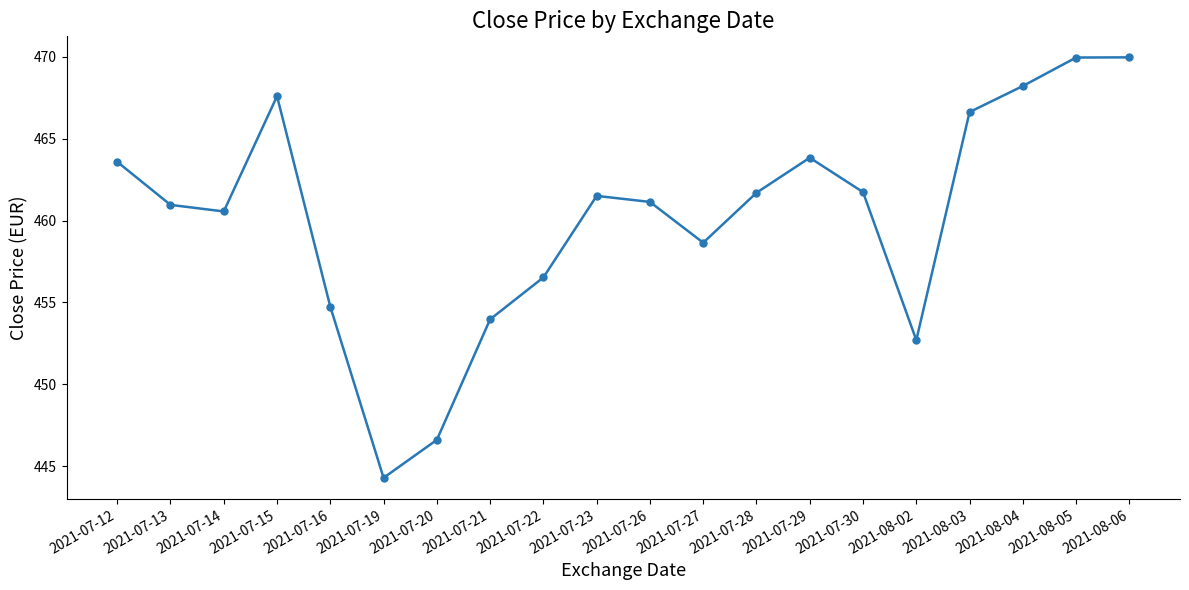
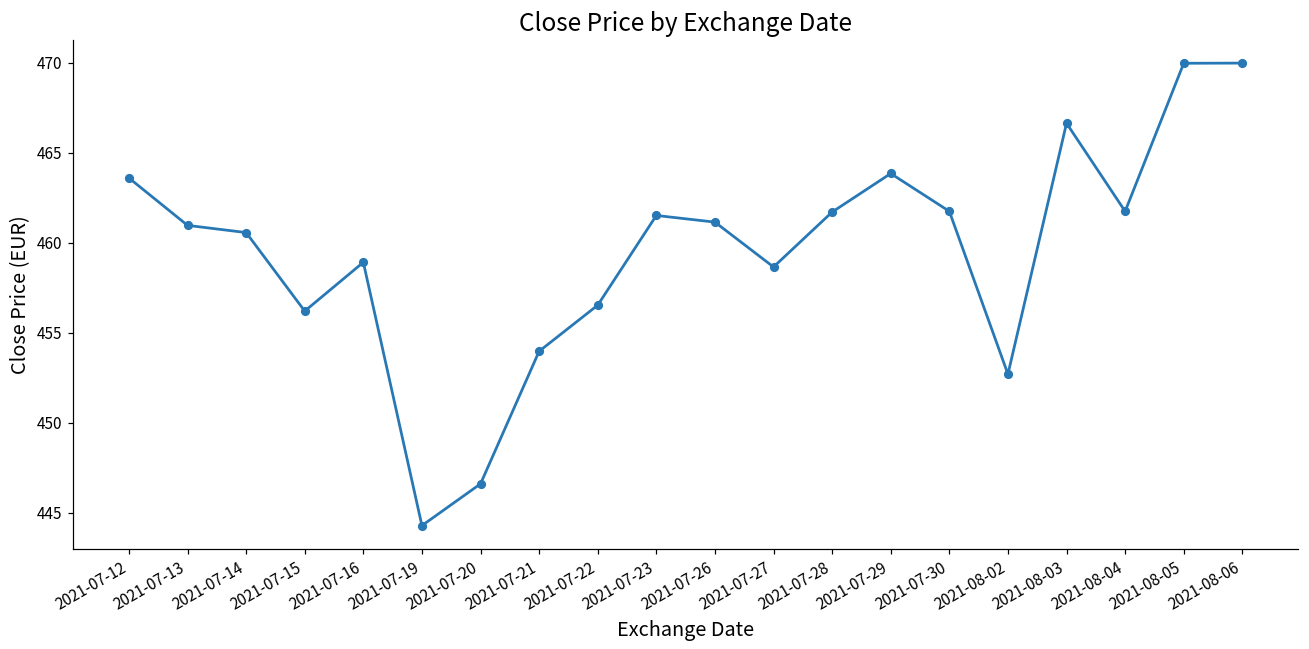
  {
    "2021-07-12": 463.6,
    "2021-07-13": 461.0,
    "2021-07-14": 460.6,
-   "2021-07-15": 467.6,
-   "2021-07-16": 454.7,
+   "2021-07-15": 456.2,
+   "2021-07-16": 458.9,
    "2021-07-19": 444.3,
    "2021-07-20": 446.6,
    "2021-07-21": 454.0,
    "2021-07-22": 456.5,
    "2021-07-23": 461.5,
    "2021-07-26": 461.1,
    "2021-07-27": 458.7,
    "2021-07-28": 461.7,
    "2021-07-29": 463.8,
    "2021-07-30": 461.7,
    "2021-08-02": 452.7,
    "2021-08-03": 466.6,
-   "2021-08-04": 468.2,
+   "2021-08-04": 461.7,
    "2021-08-05": 470.0,
    "2021-08-06": 470.0
  }
